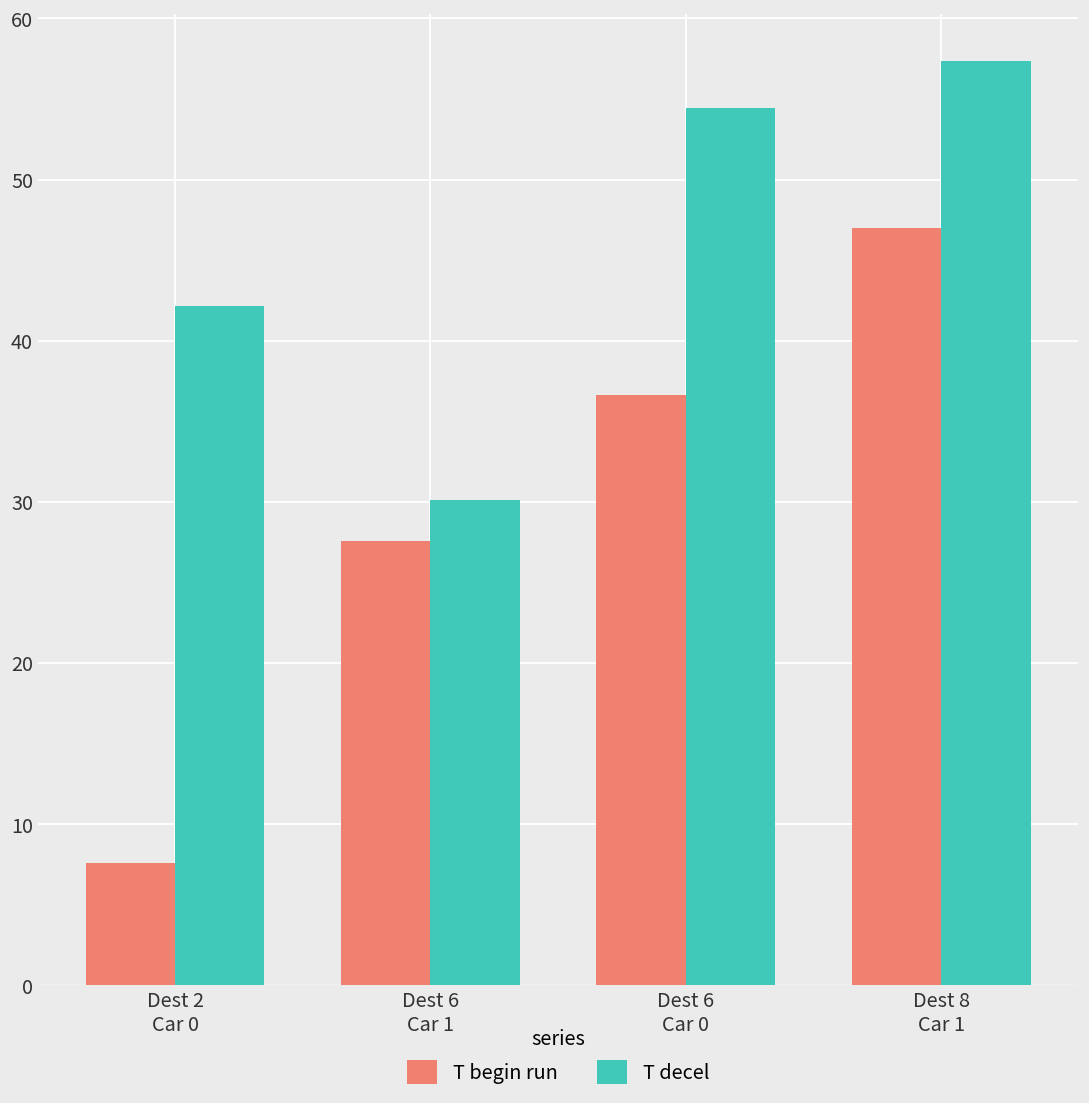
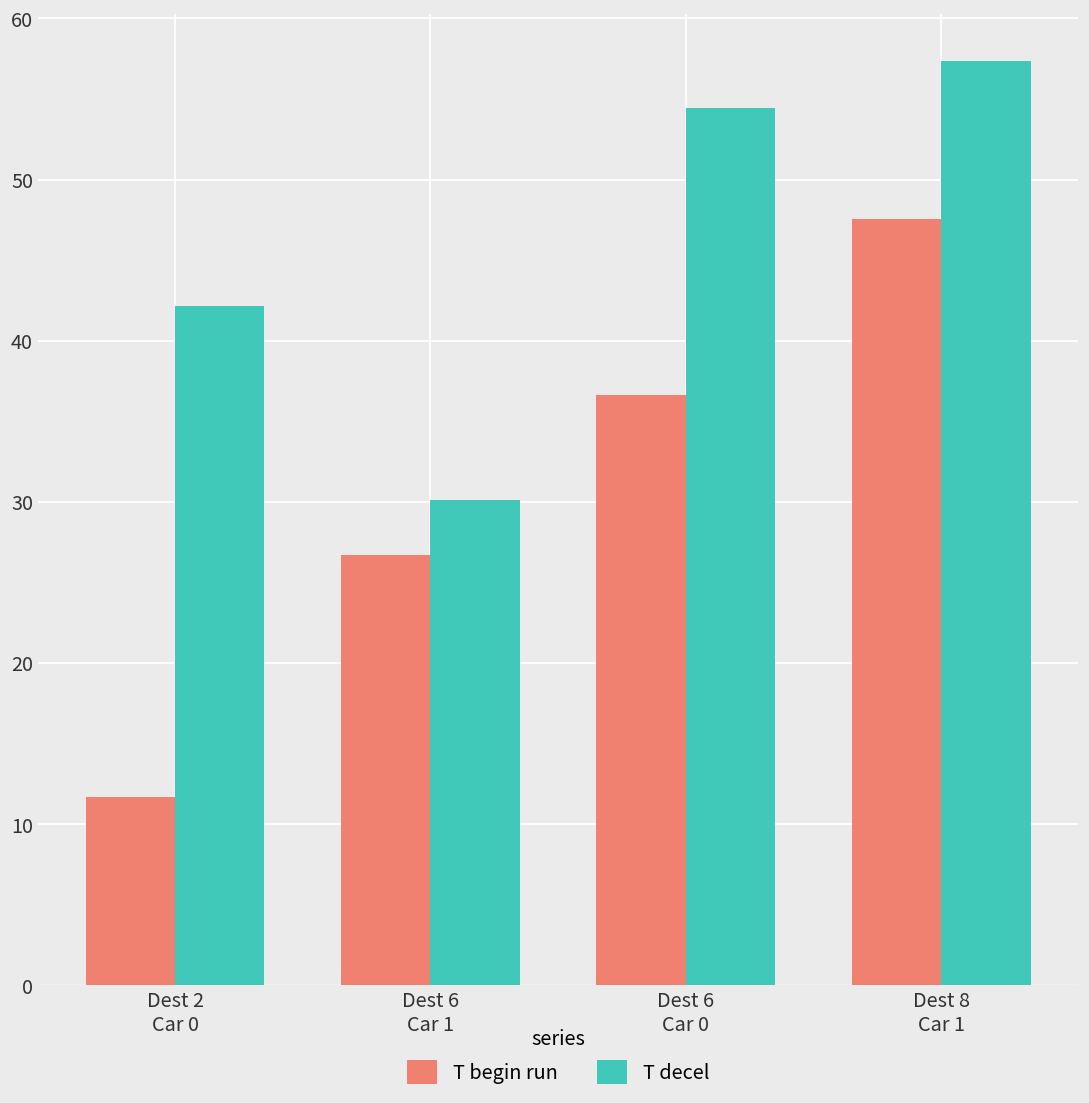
  {
    "T begin run": {
-     "Dest 2 Car 0": 7.6,
-     "Dest 6 Car 1": 27.6,
+     "Dest 2 Car 0": 11.7,
+     "Dest 6 Car 1": 26.7,
      "Dest 6 Car 0": 36.6,
-     "Dest 8 Car 1": 47.0
+     "Dest 8 Car 1": 47.5
    },
    "T decel": {
      "Dest 2 Car 0": 42.1,
      "Dest 6 Car 1": 30.1,
      "Dest 6 Car 0": 54.5,
      "Dest 8 Car 1": 57.4
    }
  }
